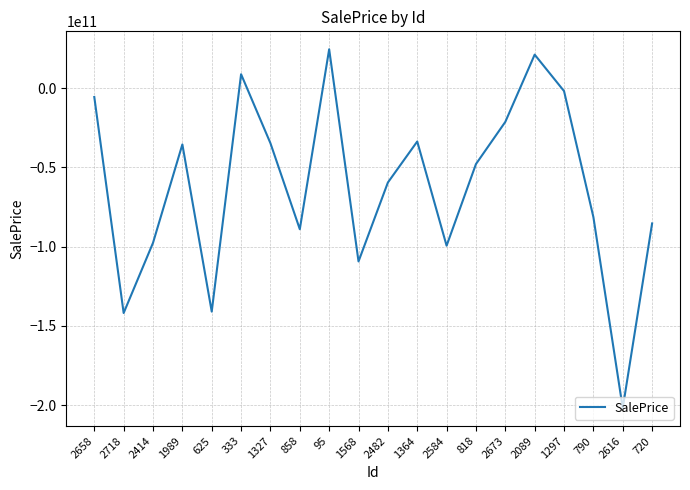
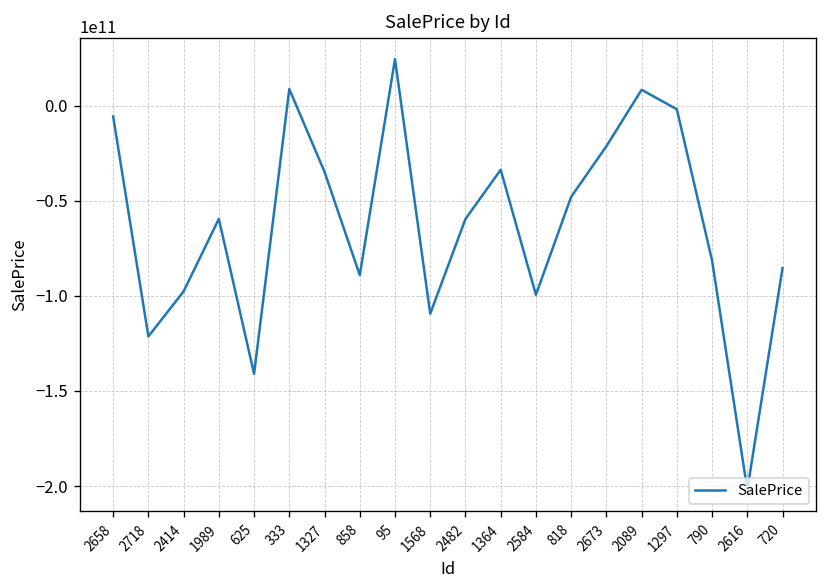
  {
    "2658": -6000000000,
-   "2718": -142000000000,
+   "2718": -121000000000,
    "2414": -98000000000,
-   "1989": -36000000000,
+   "1989": -60000000000,
    "625": -141000000000,
    "333": 9000000000,
    "1327": -35000000000,
    "858": -89000000000,
    "95": 24000000000,
    "1568": -109000000000,
    "2482": -60000000000,
    "1364": -34000000000,
    "2584": -99000000000,
    "818": -48000000000,
    "2673": -21000000000,
-   "2089": 21000000000,
+   "2089": 8000000000,
    "1297": -2000000000,
    "790": -81000000000,
    "720": -85000000000
  }
